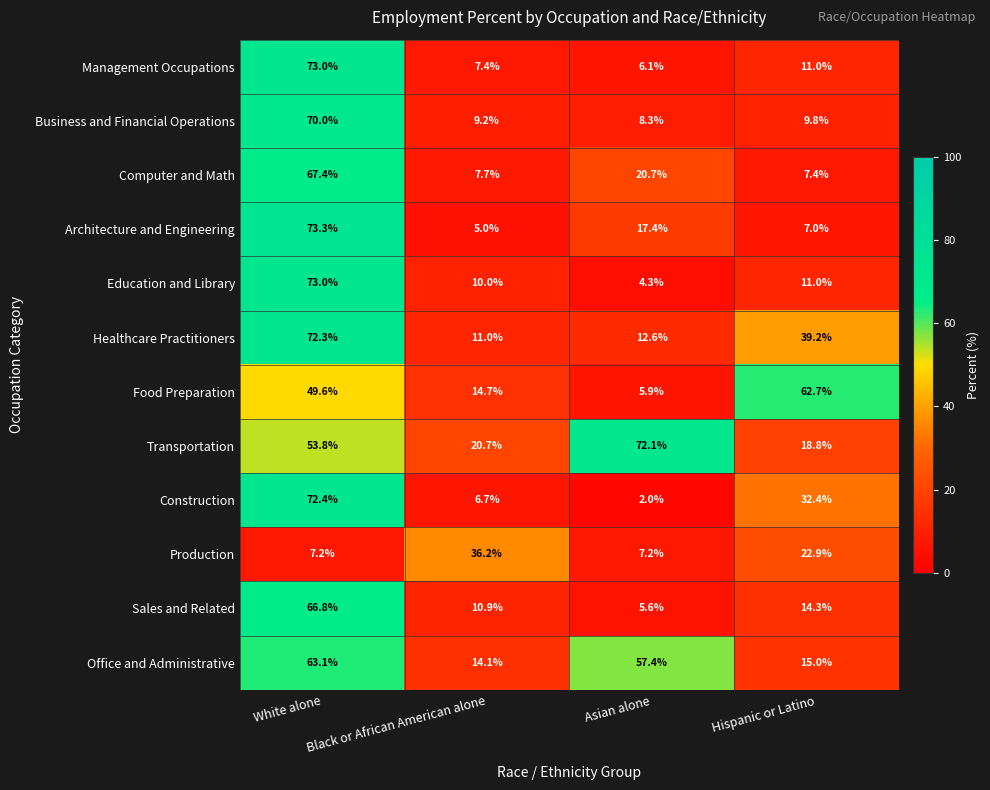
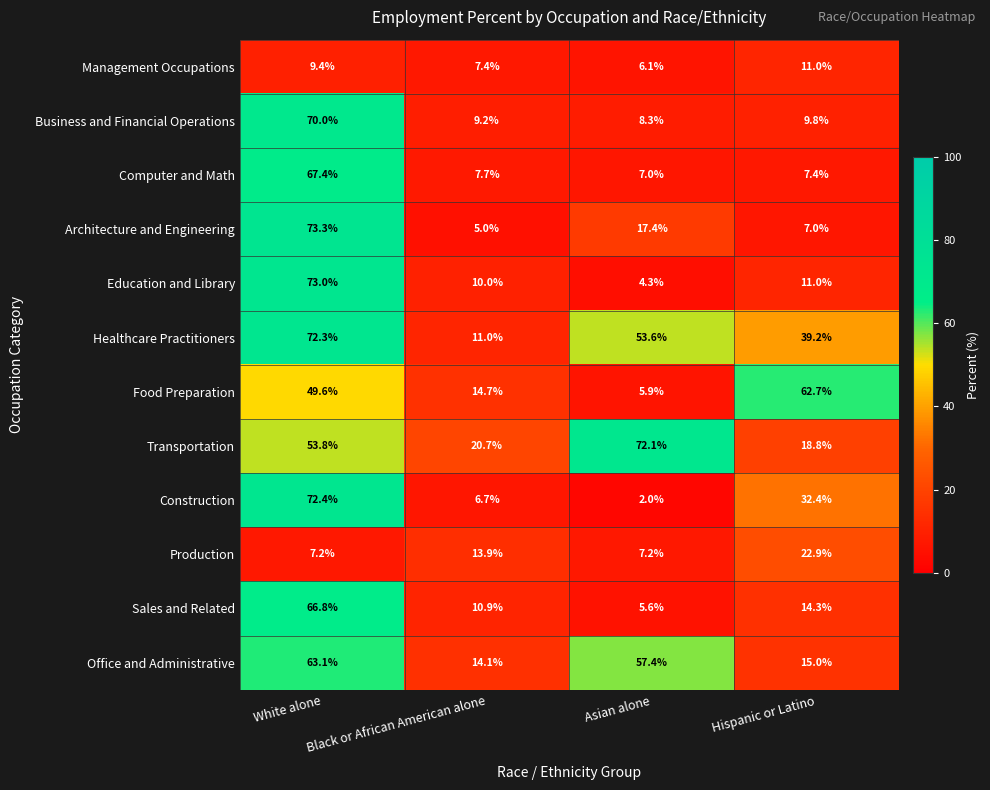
  {
    "Management Occupations": {
-     "White alone": "73.0%",
+     "White alone": "9.4%",
      "Black or African American alone": "7.4%",
      "Asian alone": "6.1%",
      "Hispanic or Latino": "11.0%"
    },
    "Business and Financial Operations": {
      "White alone": "70.0%",
      "Black or African American alone": "9.2%",
      "Asian alone": "8.3%",
      "Hispanic or Latino": "9.8%"
    },
    "Computer and Math": {
      "White alone": "67.4%",
      "Black or African American alone": "7.7%",
-     "Asian alone": "20.7%",
+     "Asian alone": "7.0%",
      "Hispanic or Latino": "7.4%"
    },
    "Architecture and Engineering": {
      "White alone": "73.3%",
      "Black or African American alone": "5.0%",
      "Asian alone": "17.4%",
      "Hispanic or Latino": "7.0%"
    },
    "Education and Library": {
      "White alone": "73.0%",
      "Black or African American alone": "10.0%",
      "Asian alone": "4.3%",
      "Hispanic or Latino": "11.0%"
    },
    "Healthcare Practitioners": {
      "White alone": "72.3%",
      "Black or African American alone": "11.0%",
-     "Asian alone": "12.6%",
+     "Asian alone": "53.6%",
      "Hispanic or Latino": "39.2%"
    },
    "Food Preparation": {
      "White alone": "49.6%",
      "Black or African American alone": "14.7%",
      "Asian alone": "5.9%",
      "Hispanic or Latino": "62.7%"
    },
    "Transportation": {
      "White alone": "53.8%",
      "Black or African American alone": "20.7%",
      "Asian alone": "72.1%",
      "Hispanic or Latino": "18.8%"
    },
    "Construction": {
      "White alone": "72.4%",
      "Black or African American alone": "6.7%",
      "Asian alone": "2.0%",
      "Hispanic or Latino": "32.4%"
    },
    "Production": {
      "White alone": "7.2%",
-     "Black or African American alone": "36.2%",
+     "Black or African American alone": "13.9%",
      "Asian alone": "7.2%",
      "Hispanic or Latino": "22.9%"
    },
    "Sales and Related": {
      "White alone": "66.8%",
      "Black or African American alone": "10.9%",
      "Asian alone": "5.6%",
      "Hispanic or Latino": "14.3%"
    },
    "Office and Administrative": {
      "White alone": "63.1%",
      "Black or African American alone": "14.1%",
      "Asian alone": "57.4%",
      "Hispanic or Latino": "15.0%"
    }
  }
